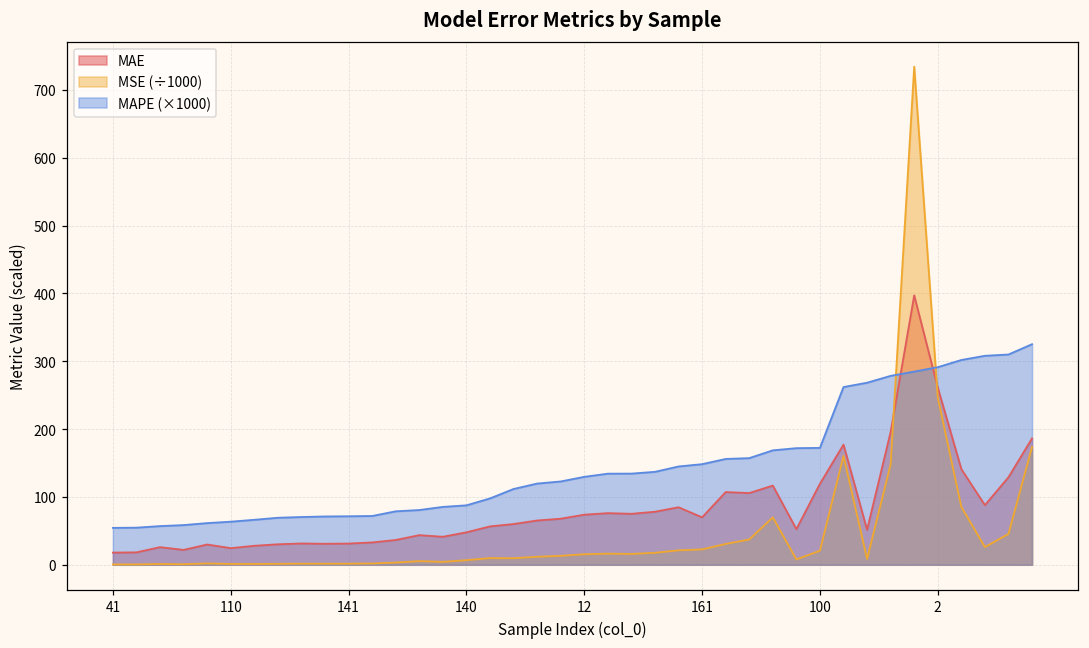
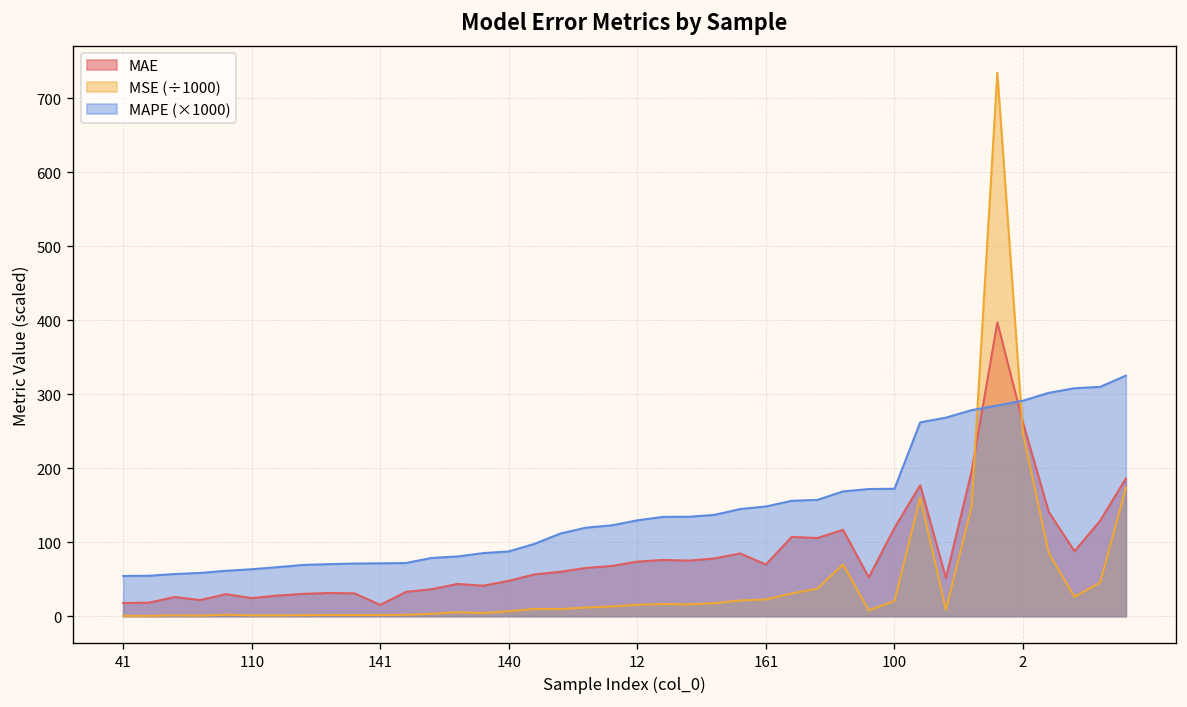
  {
    "MAE": {
      "41": 20,
      "110": 20,
-     "141": 30,
+     "141": 20,
      "140": 50,
      "161": 70,
      "100": 120
    },
    "MSE (÷1000)": {
      "41": 0,
      "110": 0,
      "141": 0,
      "140": 10,
      "161": 20,
      "100": 20
    },
    "MAPE (×1000)": {
      "41": 50,
      "110": 60,
      "141": 70,
      "140": 90,
      "161": 150,
      "100": 170
    }
  }
